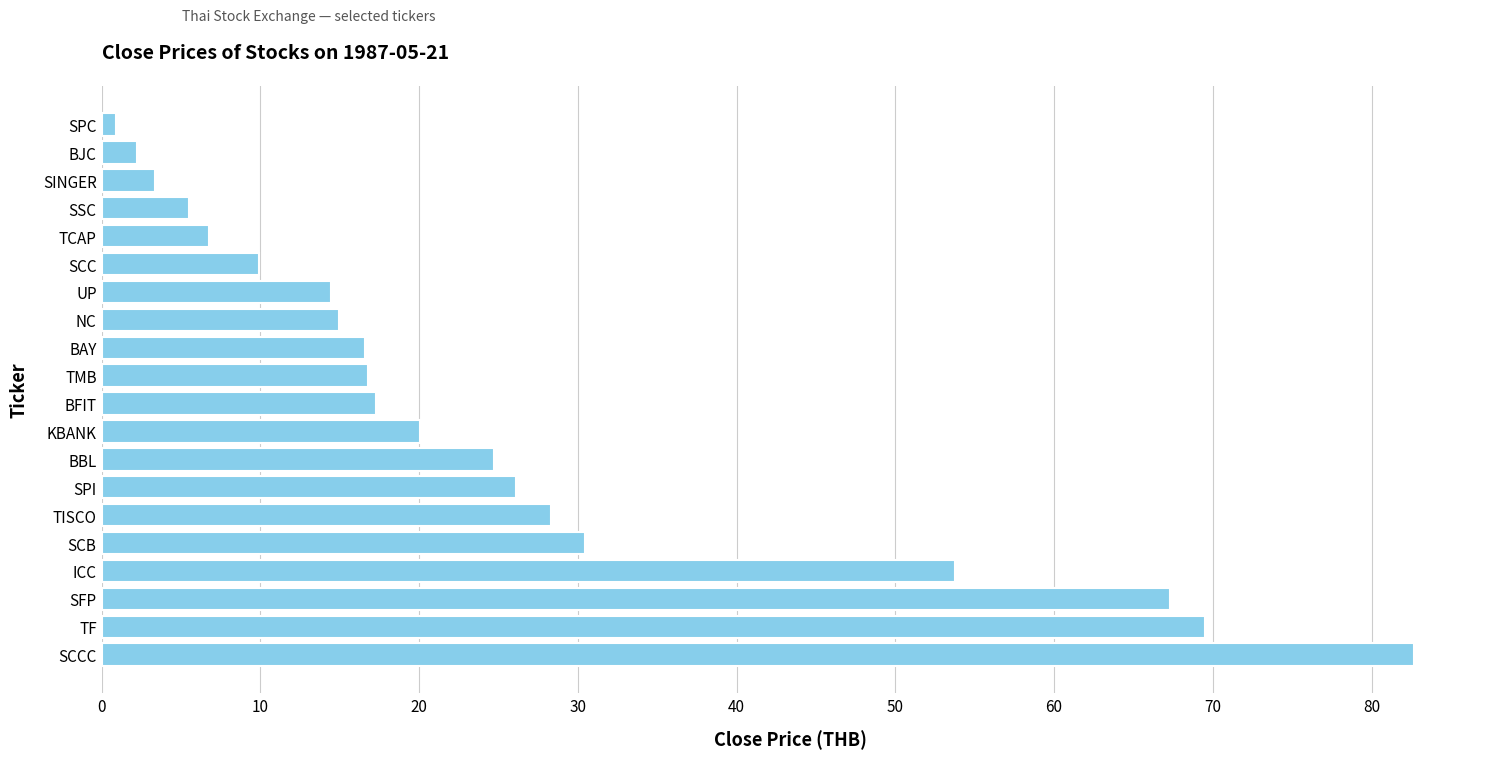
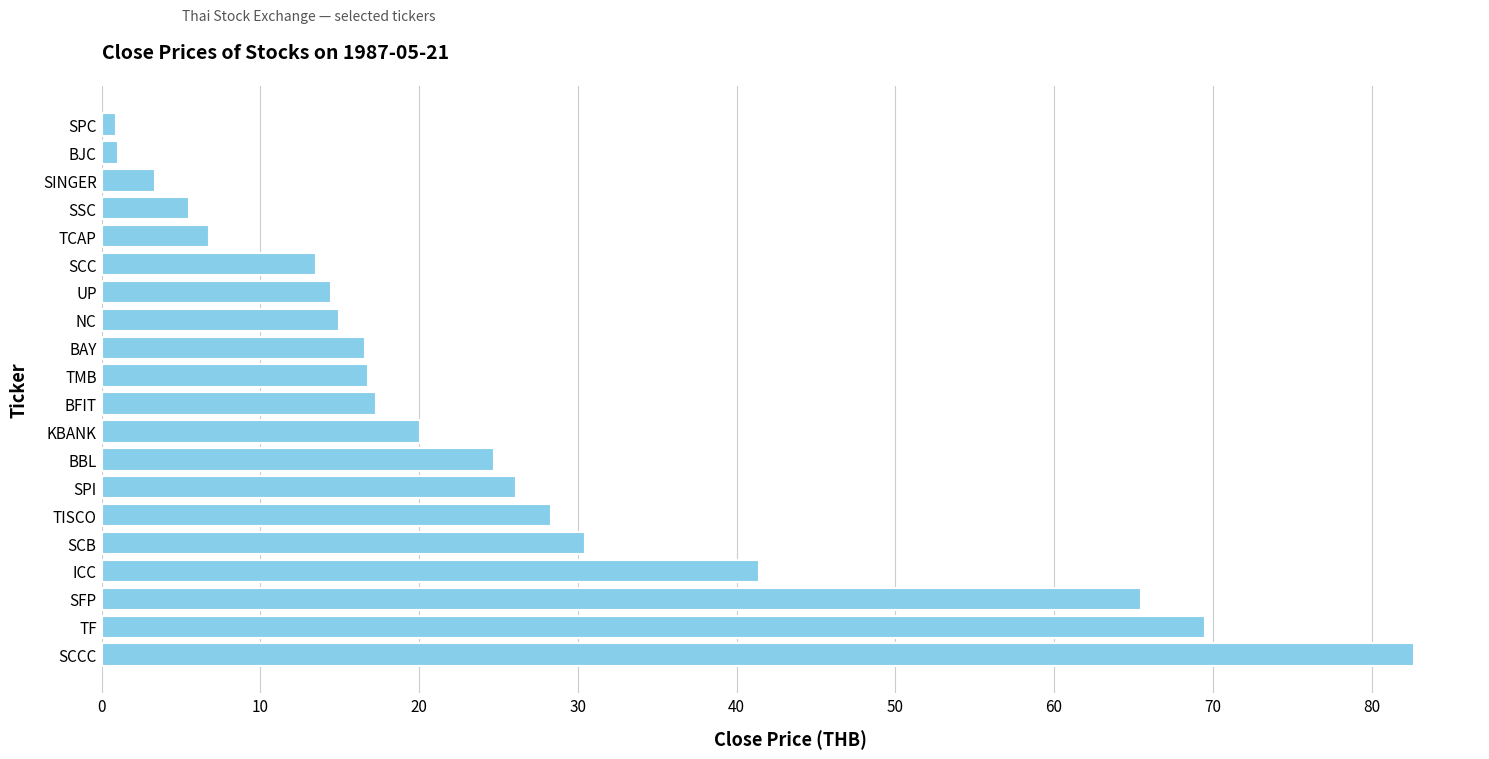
  {
    "SPC": 0.9,
-   "BJC": 2.2,
+   "BJC": 1.0,
    "SINGER": 3.4,
    "SSC": 5.5,
    "TCAP": 6.8,
-   "SCC": 9.9,
+   "SCC": 13.5,
    "UP": 14.5,
    "NC": 14.9,
    "BAY": 16.6,
    "TMB": 16.8,
    "BFIT": 17.3,
    "KBANK": 20.1,
    "BBL": 24.8,
    "SPI": 26.1,
    "TISCO": 28.3,
    "SCB": 30.5,
-   "ICC": 53.8,
-   "SFP": 67.3,
+   "ICC": 41.4,
+   "SFP": 65.5,
    "TF": 69.5,
    "SCCC": 82.7
  }
